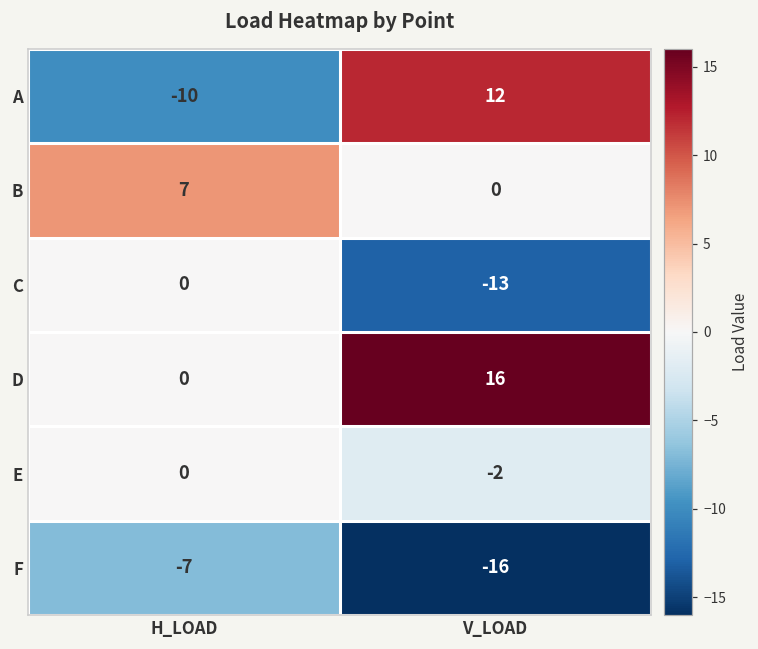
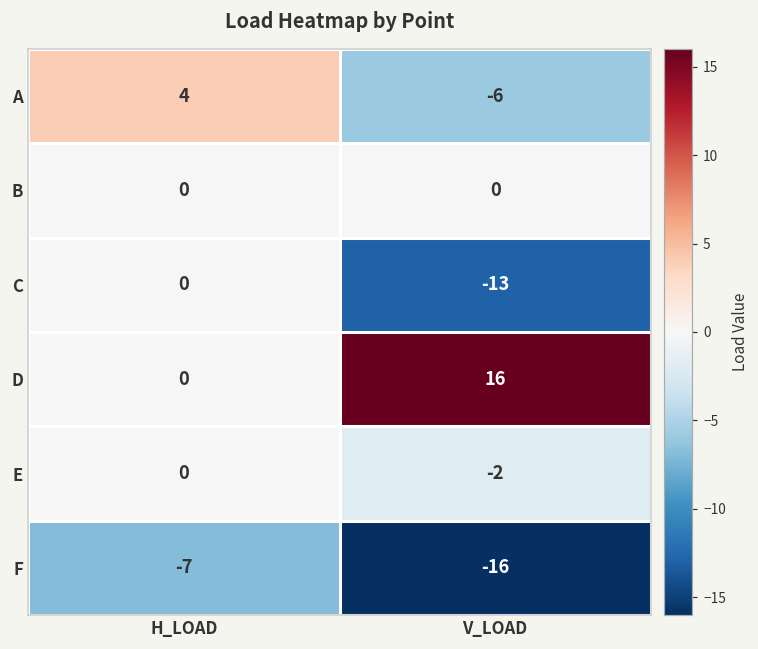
  {
    "A": {
-     "H_LOAD": -10,
-     "V_LOAD": 12
+     "H_LOAD": 4,
+     "V_LOAD": -6
    },
    "B": {
-     "H_LOAD": 7,
+     "H_LOAD": 0,
      "V_LOAD": 0
    },
    "C": {
      "H_LOAD": 0,
      "V_LOAD": -13
    },
    "D": {
      "H_LOAD": 0,
      "V_LOAD": 16
    },
    "E": {
      "H_LOAD": 0,
      "V_LOAD": -2
    },
    "F": {
      "H_LOAD": -7,
      "V_LOAD": -16
    }
  }
